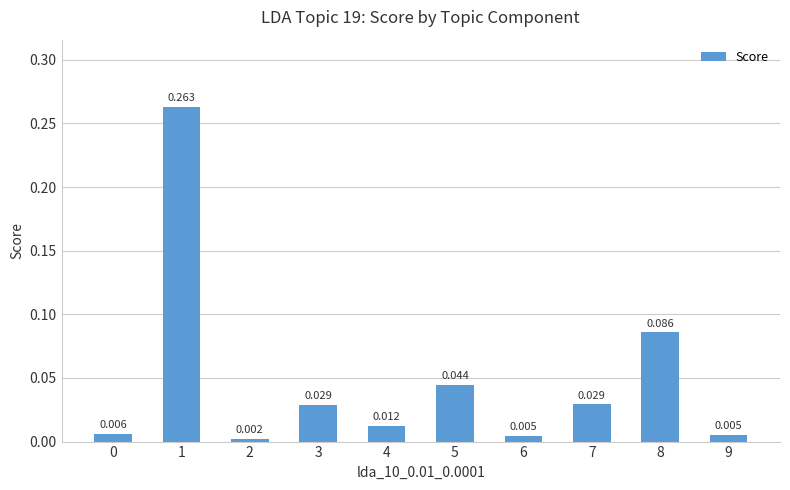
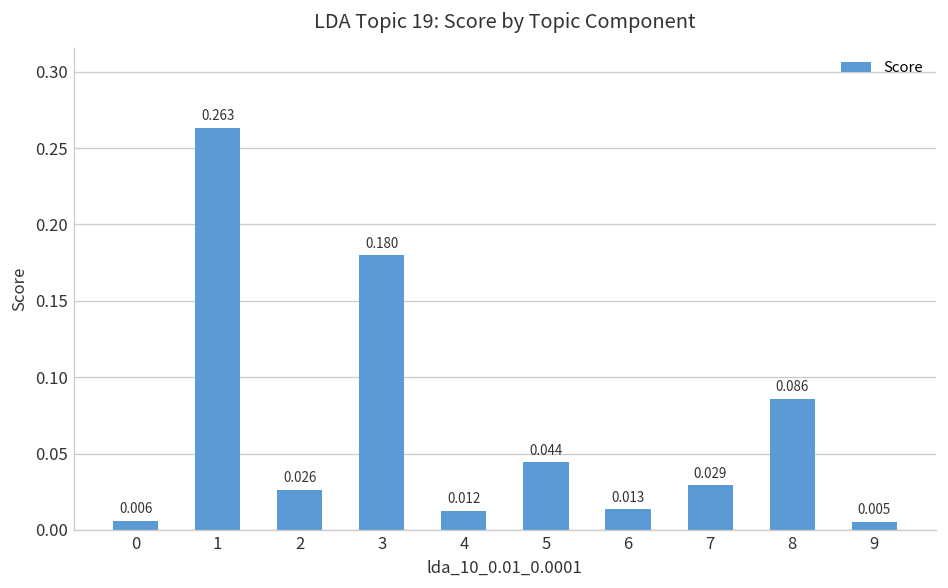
  {
    "0": 0.006,
    "1": 0.263,
-   "2": 0.002,
-   "3": 0.029,
+   "2": 0.026,
+   "3": 0.180,
    "4": 0.012,
    "5": 0.044,
-   "6": 0.005,
+   "6": 0.013,
    "7": 0.029,
    "8": 0.086,
    "9": 0.005
  }
